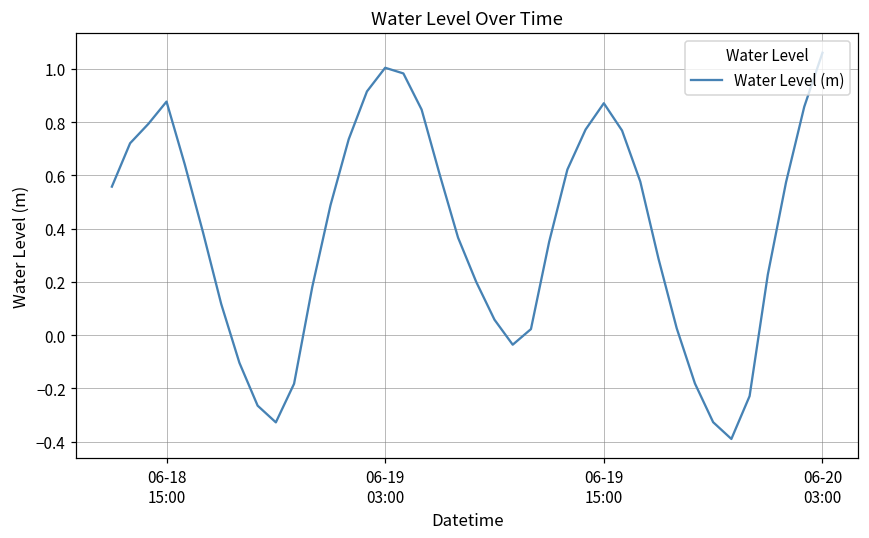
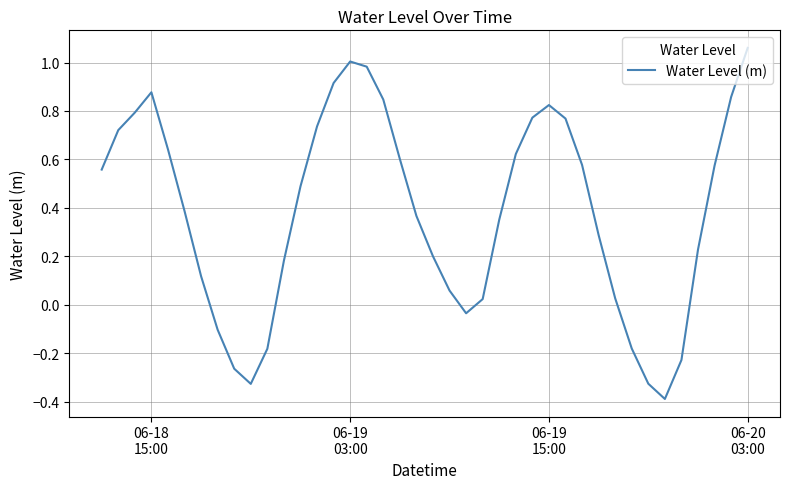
  {
    "06-18 15:00": 0.88,
    "06-19 03:00": 1.00,
-   "06-19 15:00": 0.87
+   "06-19 15:00": 0.82
  }
